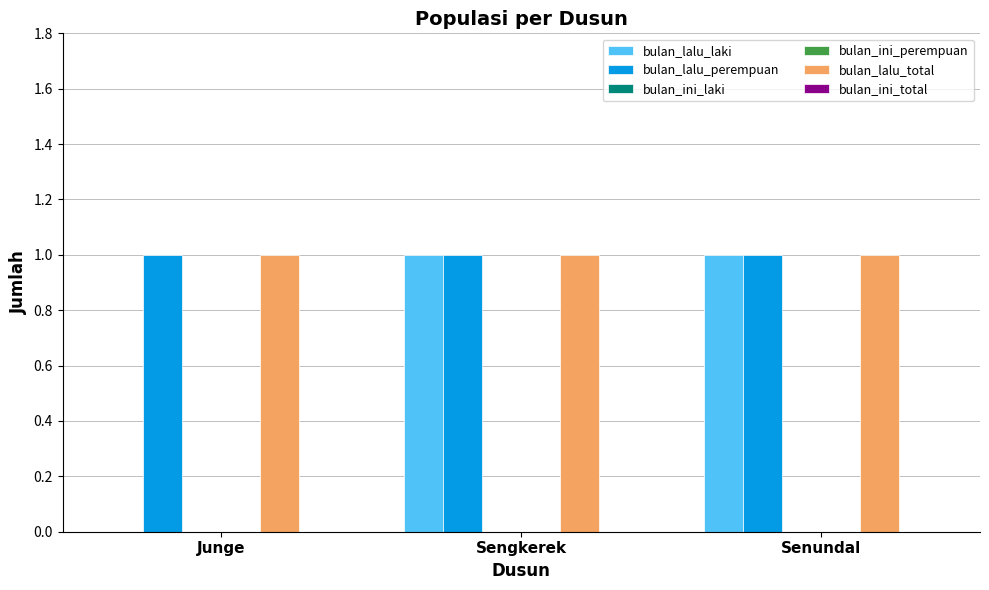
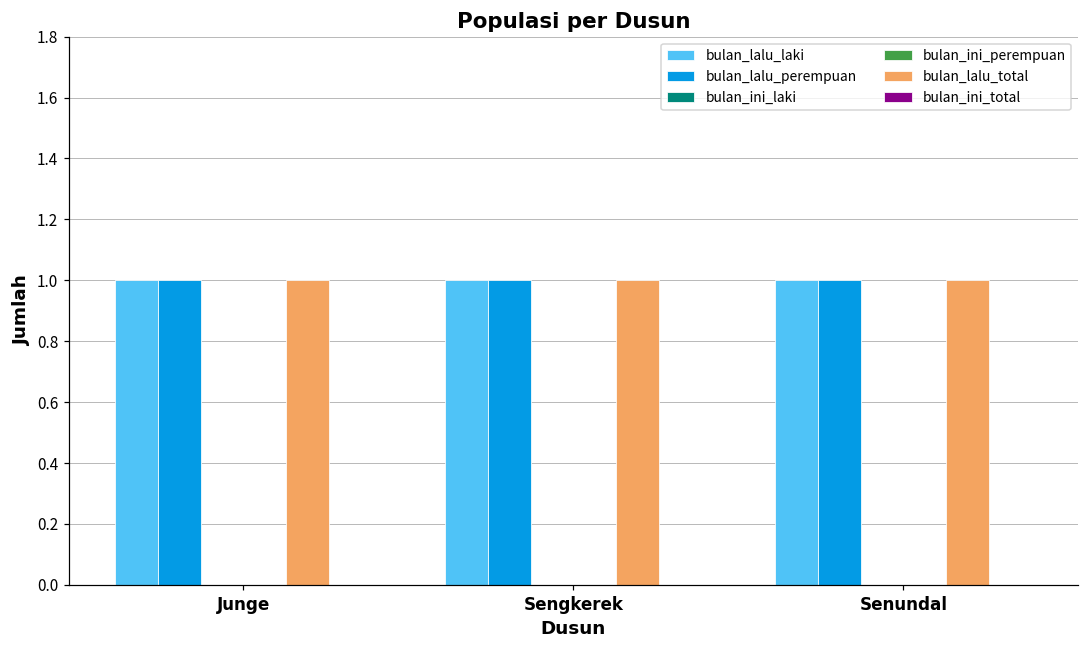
  {
    "bulan_lalu_laki": {
-     "Junge": 0,
+     "Junge": 1,
      "Sengkerek": 1,
      "Senundal": 1
    },
    "bulan_lalu_perempuan": {
      "Junge": 1,
      "Sengkerek": 1,
      "Senundal": 1
    },
    "bulan_ini_laki": {
      "Junge": 0,
      "Sengkerek": 0,
      "Senundal": 0
    },
    "bulan_ini_perempuan": {
      "Junge": 0,
      "Sengkerek": 0,
      "Senundal": 0
    },
    "bulan_lalu_total": {
      "Junge": 1,
      "Sengkerek": 1,
      "Senundal": 1
    },
    "bulan_ini_total": {
      "Junge": 0,
      "Sengkerek": 0,
      "Senundal": 0
    }
  }
